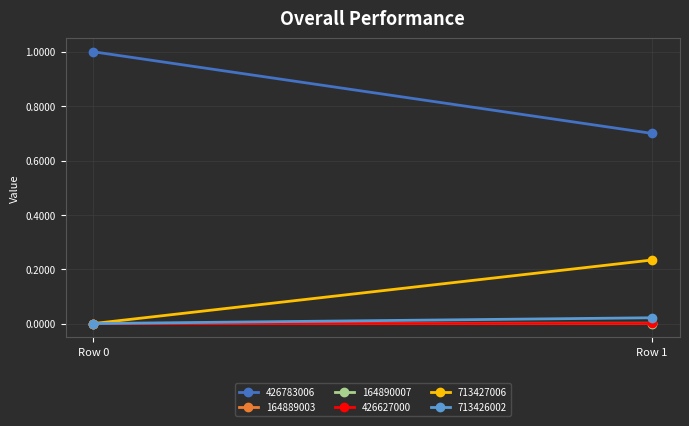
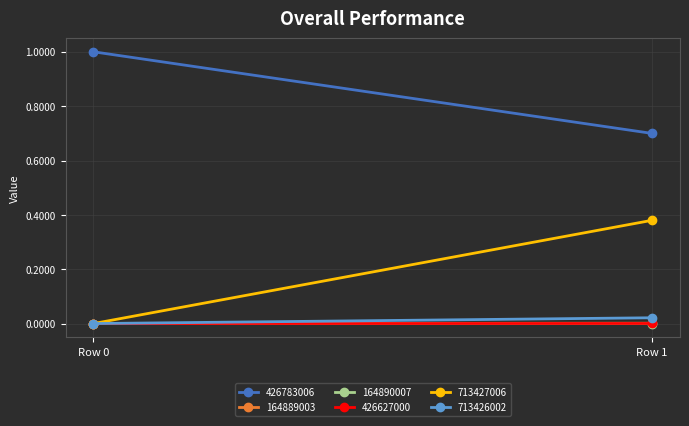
  {
    "426627000": {
      "Row 1": 0.00
    },
    "713427006": {
-     "Row 1": 0.23
+     "Row 1": 0.38
    }
  }
